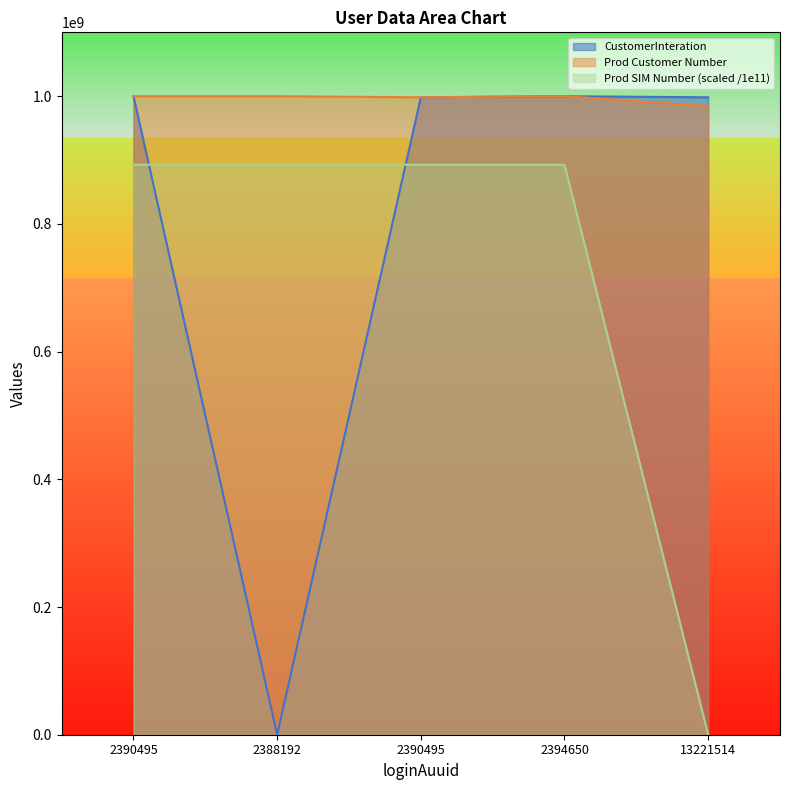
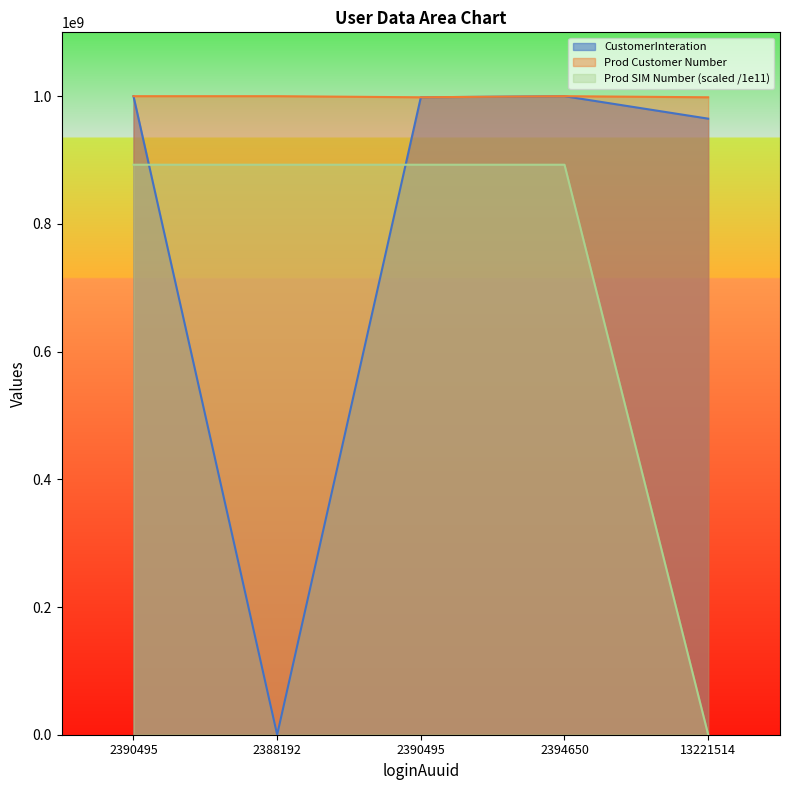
  {
    "CustomerInteration": {
      "2388192": 0,
-     "13221514": 1000000000
+     "13221514": 960000000
    },
    "Prod Customer Number": {
      "2388192": 1000000000,
-     "13221514": 980000000
+     "13221514": 1000000000
    },
    "Prod SIM Number (scaled /1e11)": {
      "2388192": 890000000,
      "2394650": 890000000,
      "13221514": 0
    }
  }
